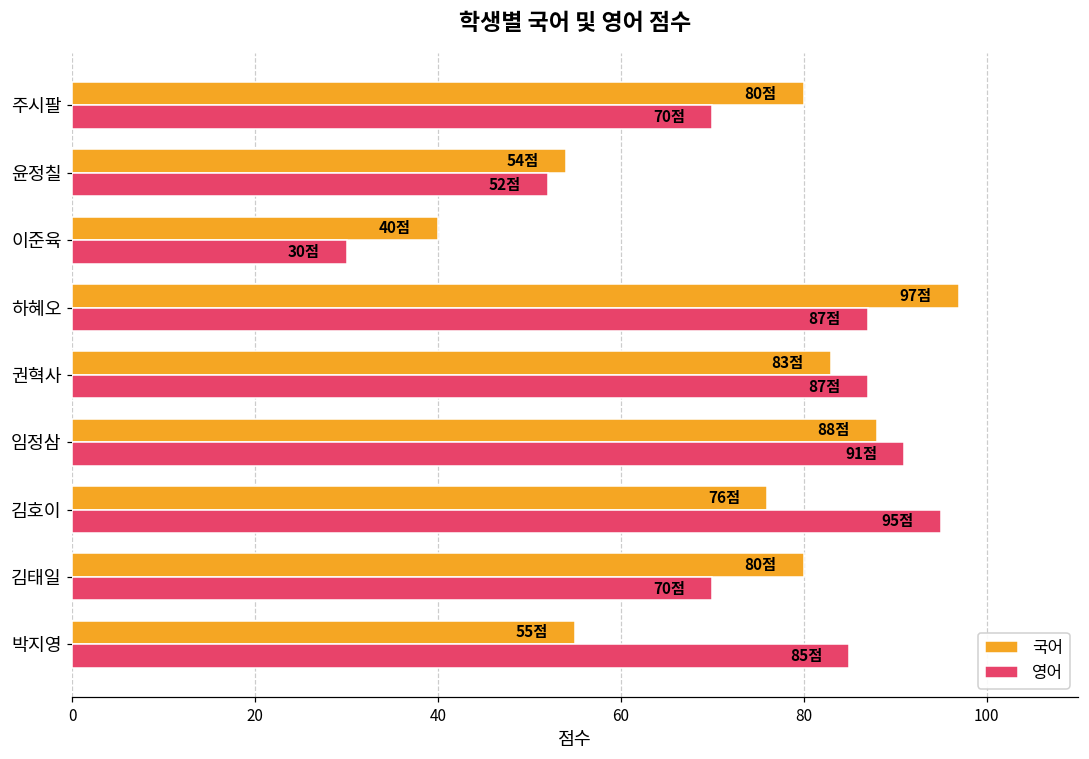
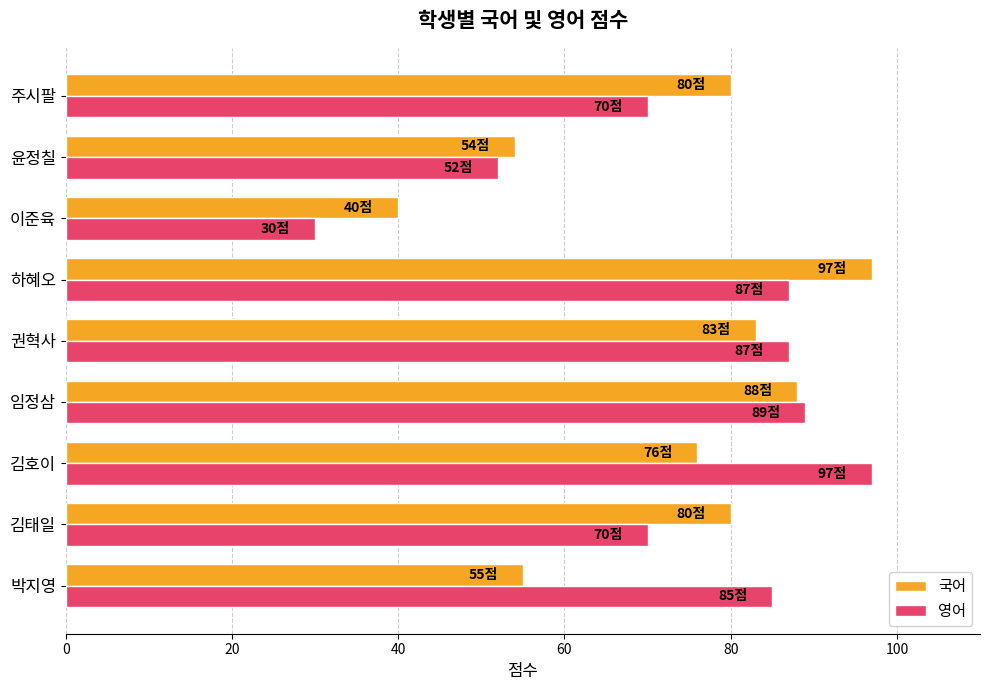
  {
    "국어": {
      "주시팔": "80점",
      "윤정칠": "54점",
      "이준육": "40점",
      "하혜오": "97점",
      "권혁사": "83점",
      "임정삼": "88점",
      "김호이": "76점",
      "김태일": "80점",
      "박지영": "55점"
    },
    "영어": {
      "주시팔": "70점",
      "윤정칠": "52점",
      "이준육": "30점",
      "하혜오": "87점",
      "권혁사": "87점",
-     "임정삼": "91점",
-     "김호이": "95점",
+     "임정삼": "89점",
+     "김호이": "97점",
      "김태일": "70점",
      "박지영": "85점"
    }
  }
